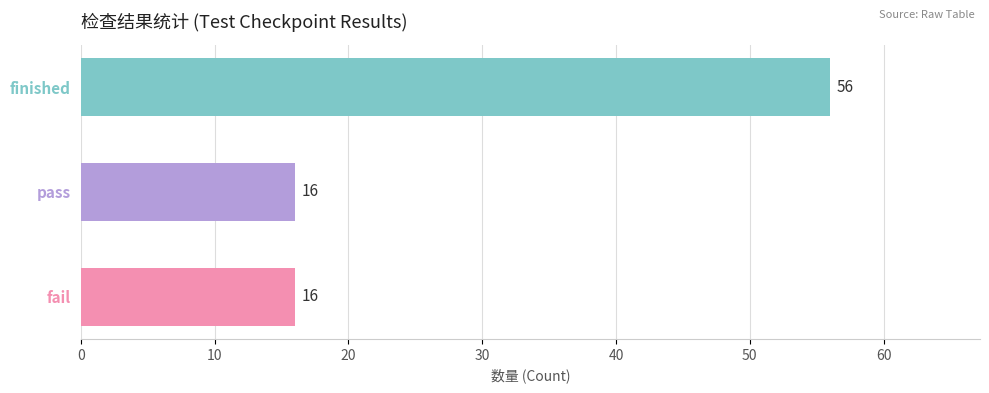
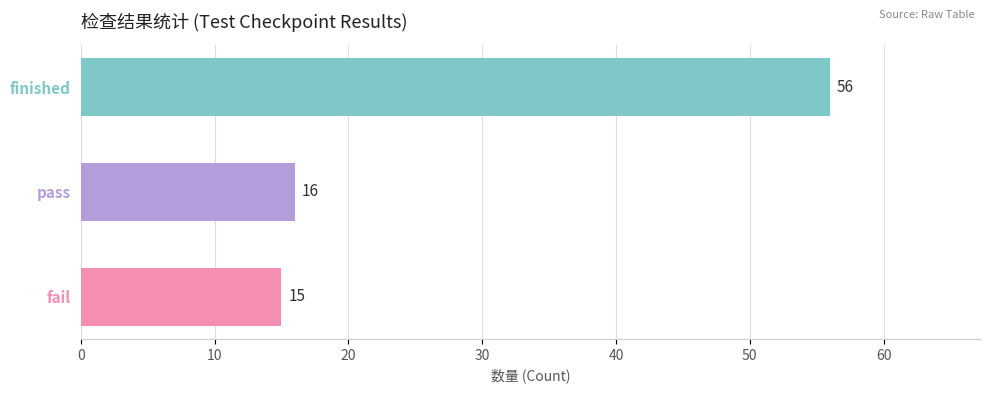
  {
    "finished": 56,
    "pass": 16,
-   "fail": 16
+   "fail": 15
  }
